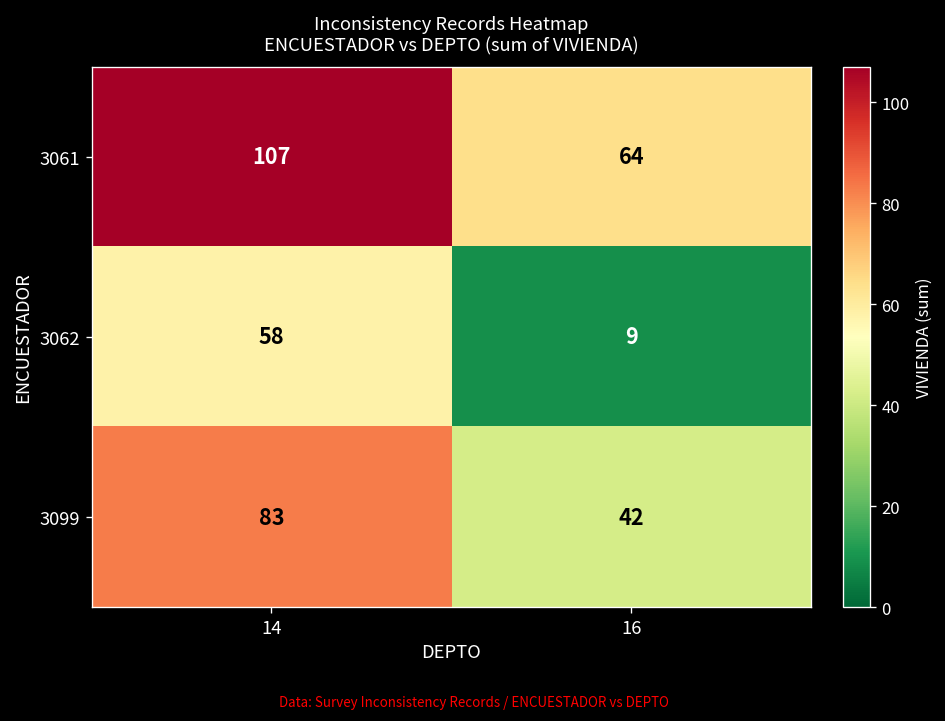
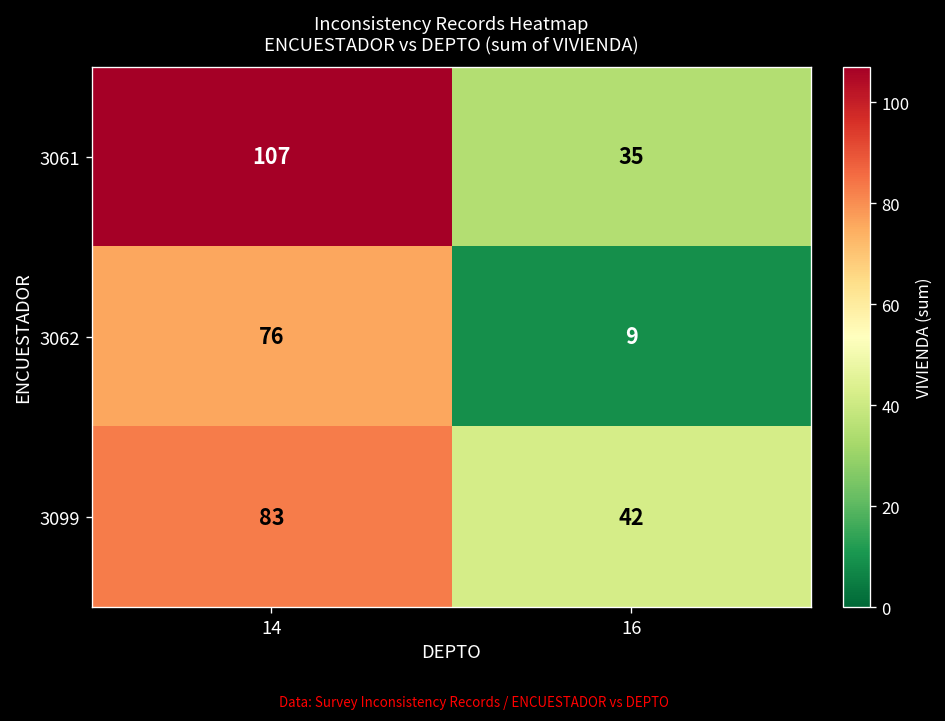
  {
    "3061": {
      "14": 107,
-     "16": 64
+     "16": 35
    },
    "3062": {
-     "14": 58,
+     "14": 76,
      "16": 9
    },
    "3099": {
      "14": 83,
      "16": 42
    }
  }
